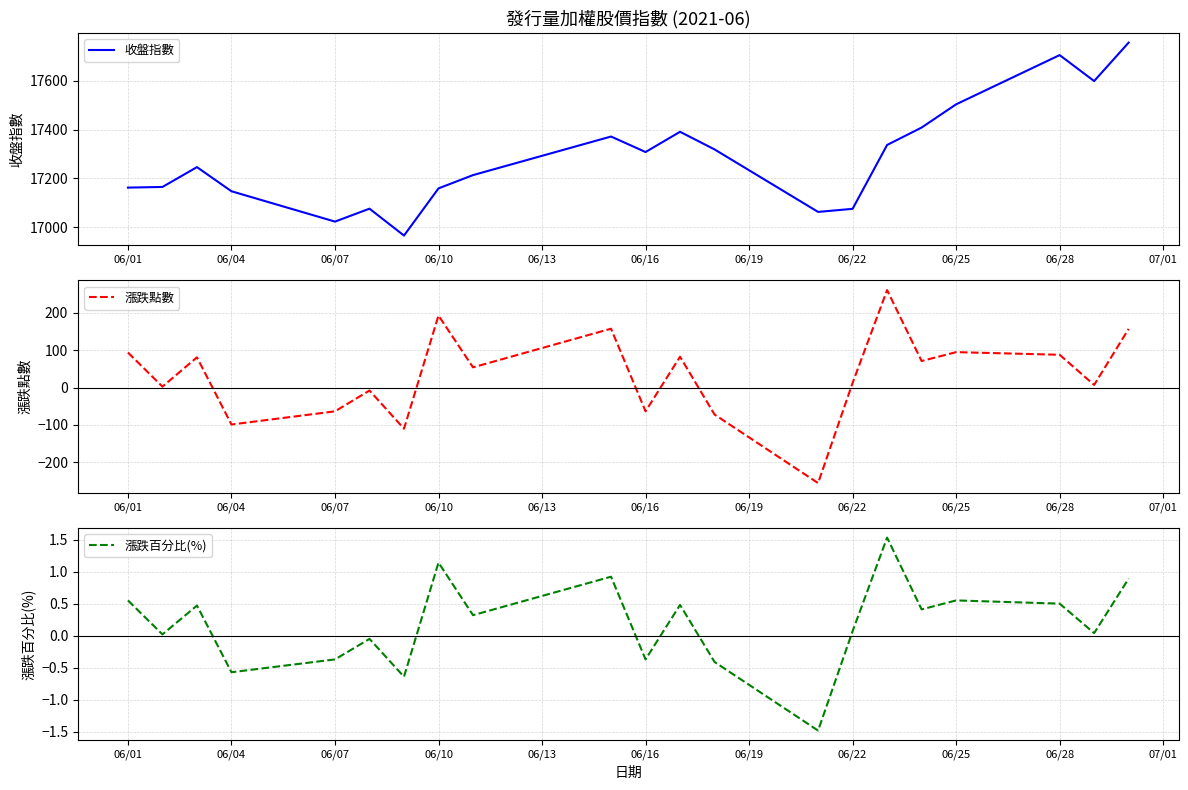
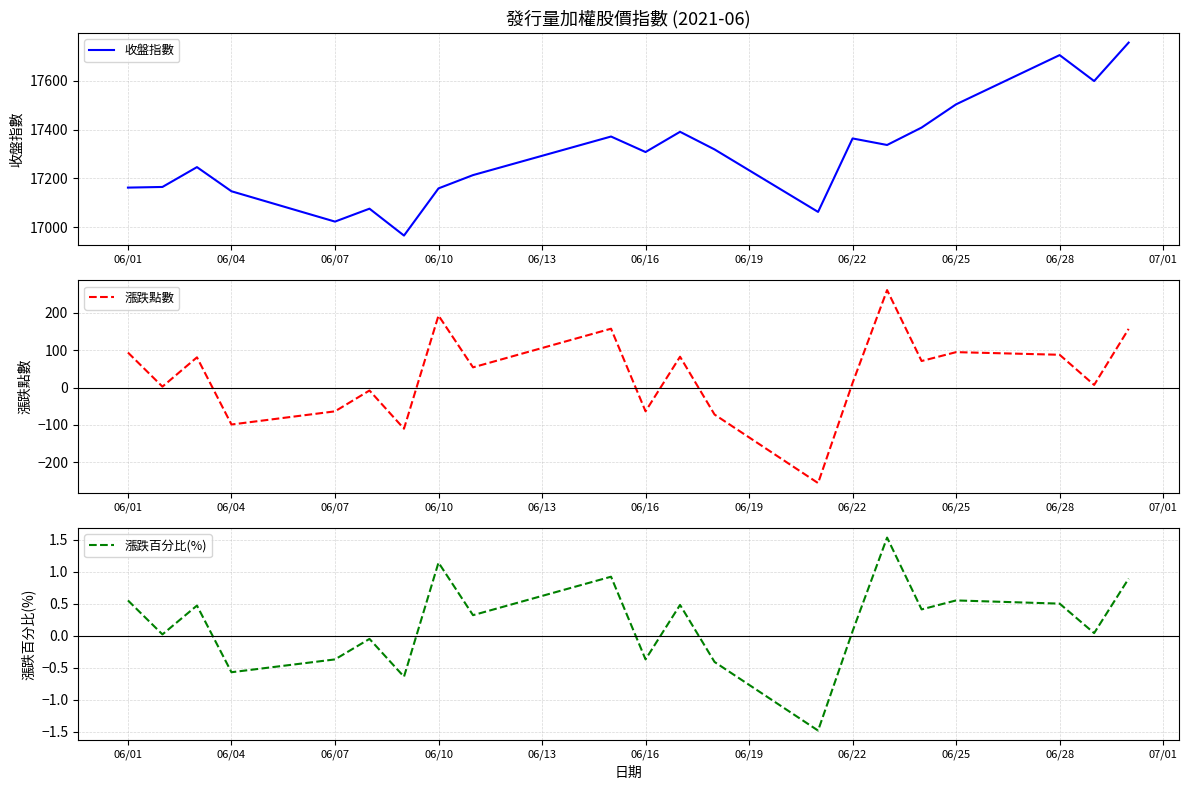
  {
    "發行量加權股價指數 (2021-06)": {
      "06/01": 17160,
      "06/04": 17150,
      "06/07": 17020,
      "06/10": 17160,
      "06/16": 17310,
-     "06/22": 17080,
+     "06/22": 17360,
      "06/25": 17500,
      "06/28": 17700
    }
  }
